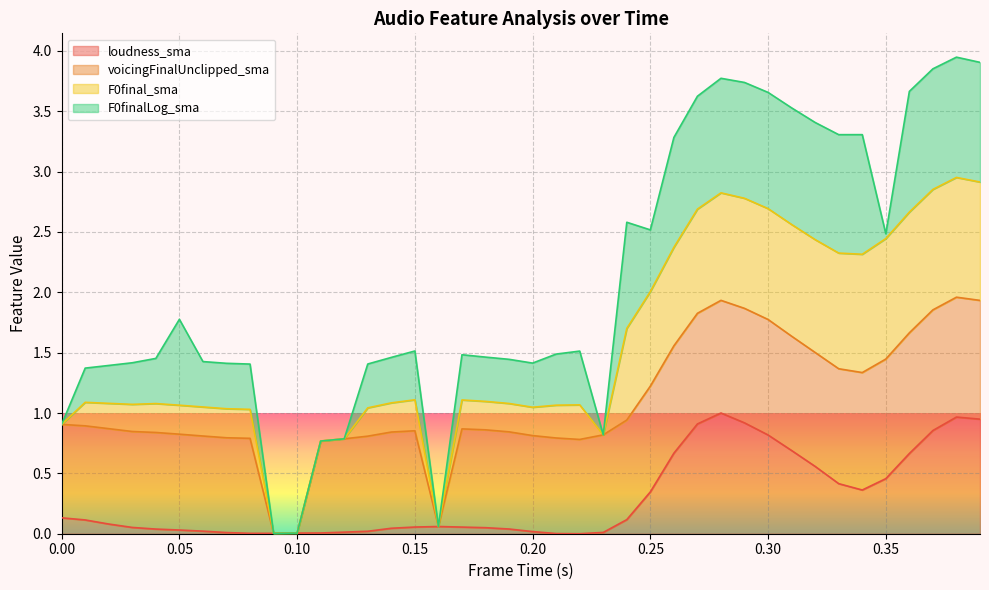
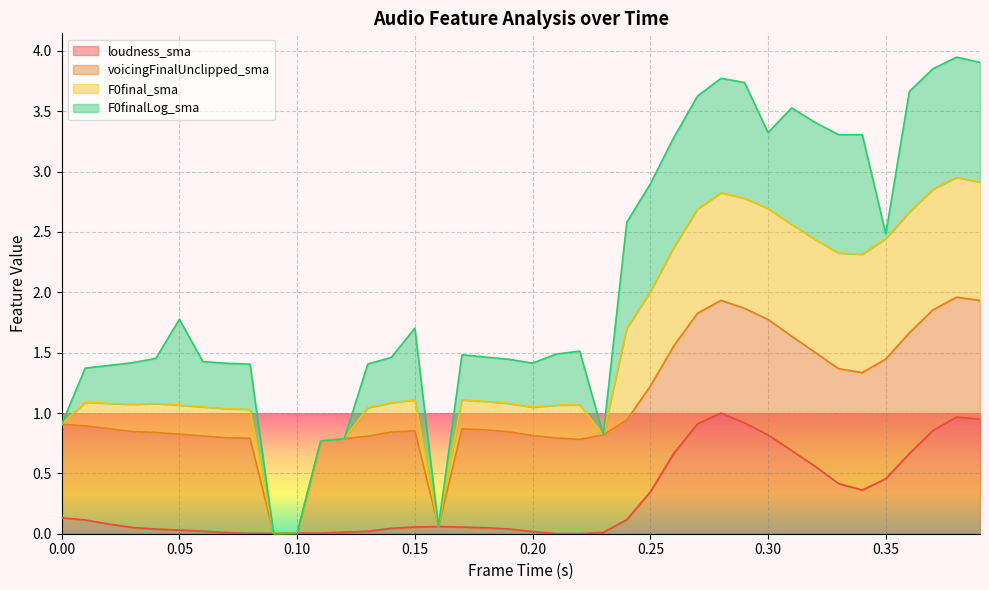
  {
    "F0finalLog_sma": {
      "0.05": 0.71,
-     "0.15": 0.40,
+     "0.15": 0.59,
      "0.20": 0.37,
-     "0.25": 0.51,
-     "0.30": 0.96,
+     "0.25": 0.89,
+     "0.30": 0.63,
      "0.35": 0.04
    }
  }
